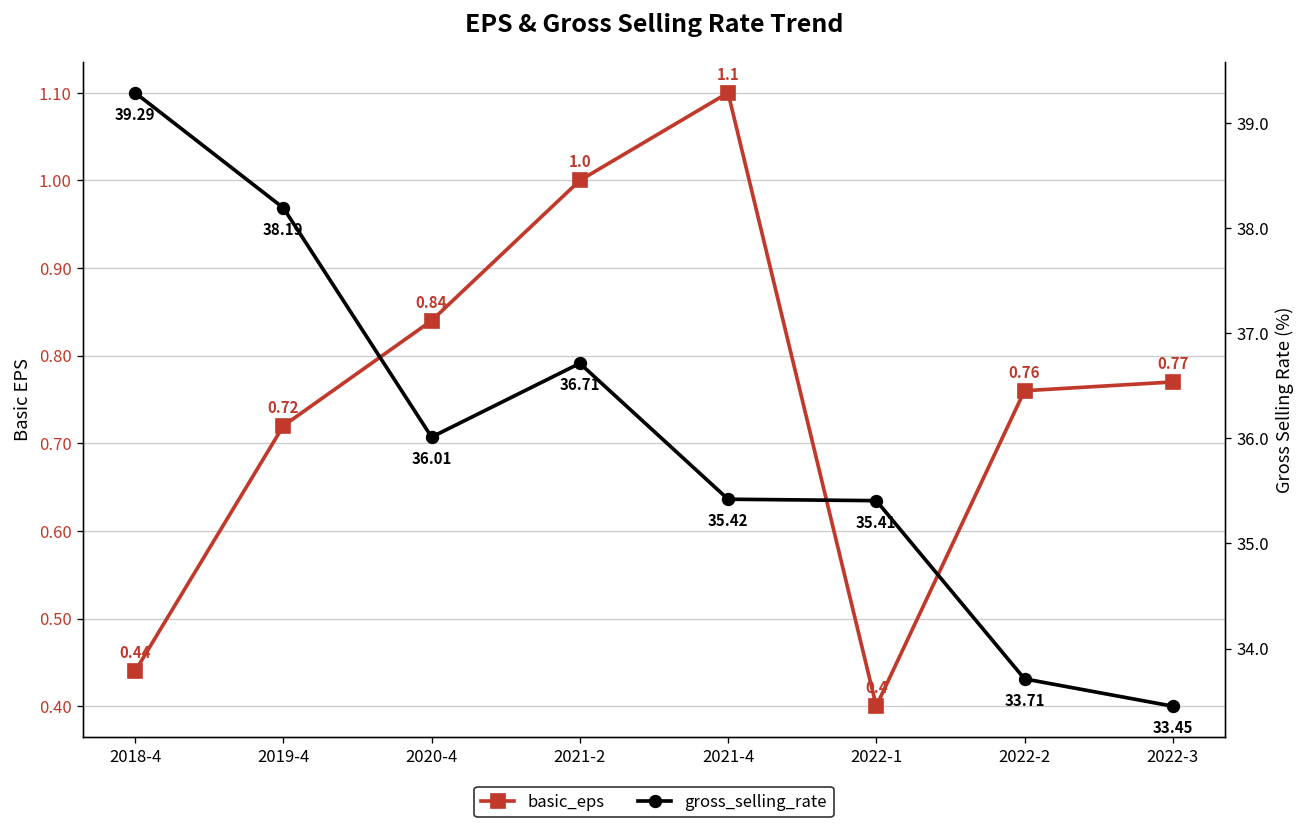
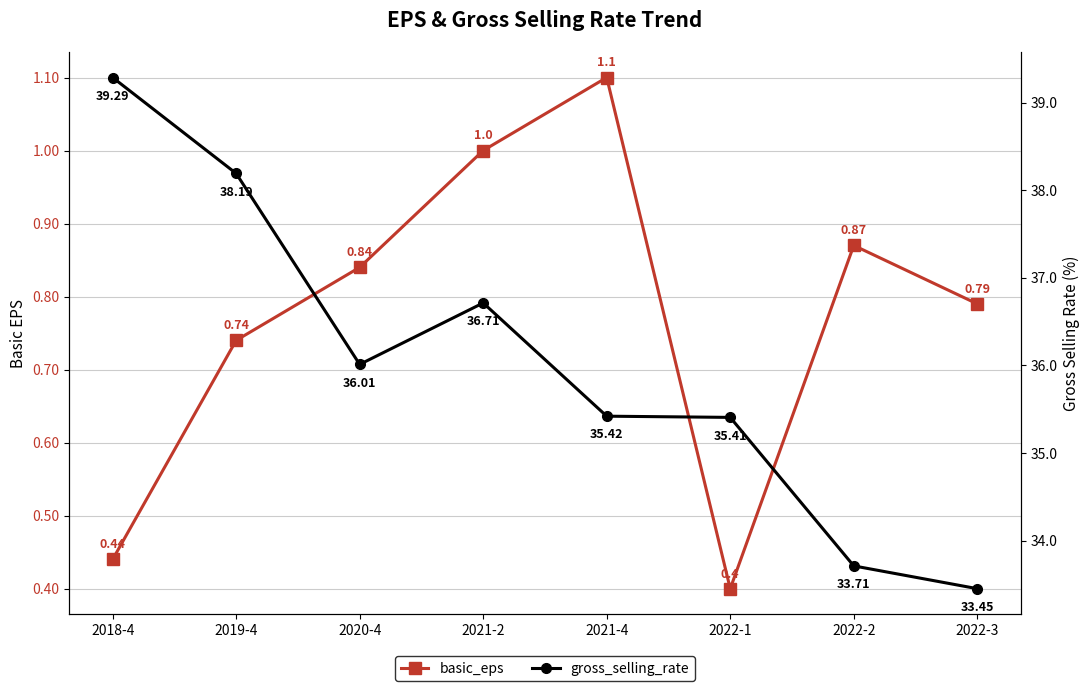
  {
    "basic_eps": {
      "2018-4": 0.44,
-     "2019-4": 0.72,
+     "2019-4": 0.74,
      "2020-4": 0.84,
      "2021-2": 1.0,
      "2021-4": 1.1,
      "2022-1": 0.4,
-     "2022-2": 0.76,
-     "2022-3": 0.77
+     "2022-2": 0.87,
+     "2022-3": 0.79
    },
    "gross_selling_rate": {
      "2018-4": 39.29,
      "2019-4": 38.19,
      "2020-4": 36.01,
      "2021-2": 36.71,
      "2021-4": 35.42,
      "2022-1": 35.41,
      "2022-2": 33.71,
      "2022-3": 33.45
    }
  }
